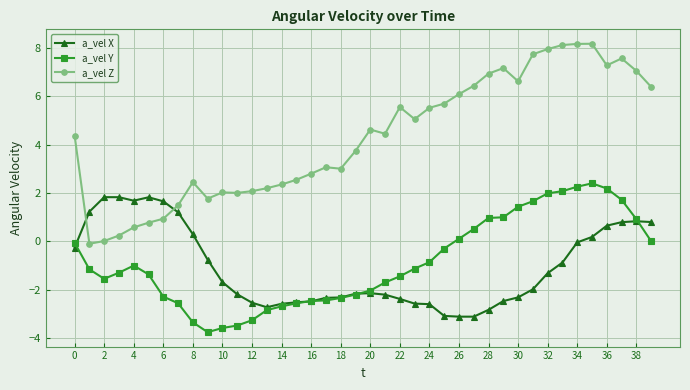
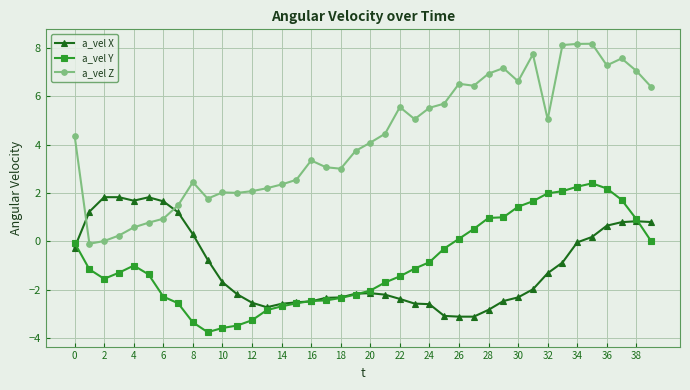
  {
    "a_vel Z": {
      "0": 4.4,
      "2": 0.0,
      "4": 0.6,
      "6": 0.9,
      "8": 2.5,
      "10": 2.0,
      "12": 2.1,
      "14": 2.4,
-     "16": 2.8,
+     "16": 3.4,
      "18": 3.0,
-     "20": 4.6,
+     "20": 4.1,
      "22": 5.6,
      "24": 5.5,
-     "26": 6.1,
+     "26": 6.5,
      "28": 6.9,
      "30": 6.6,
-     "32": 8.0,
+     "32": 5.1,
      "34": 8.2,
      "36": 7.3,
      "38": 7.1
    }
  }
